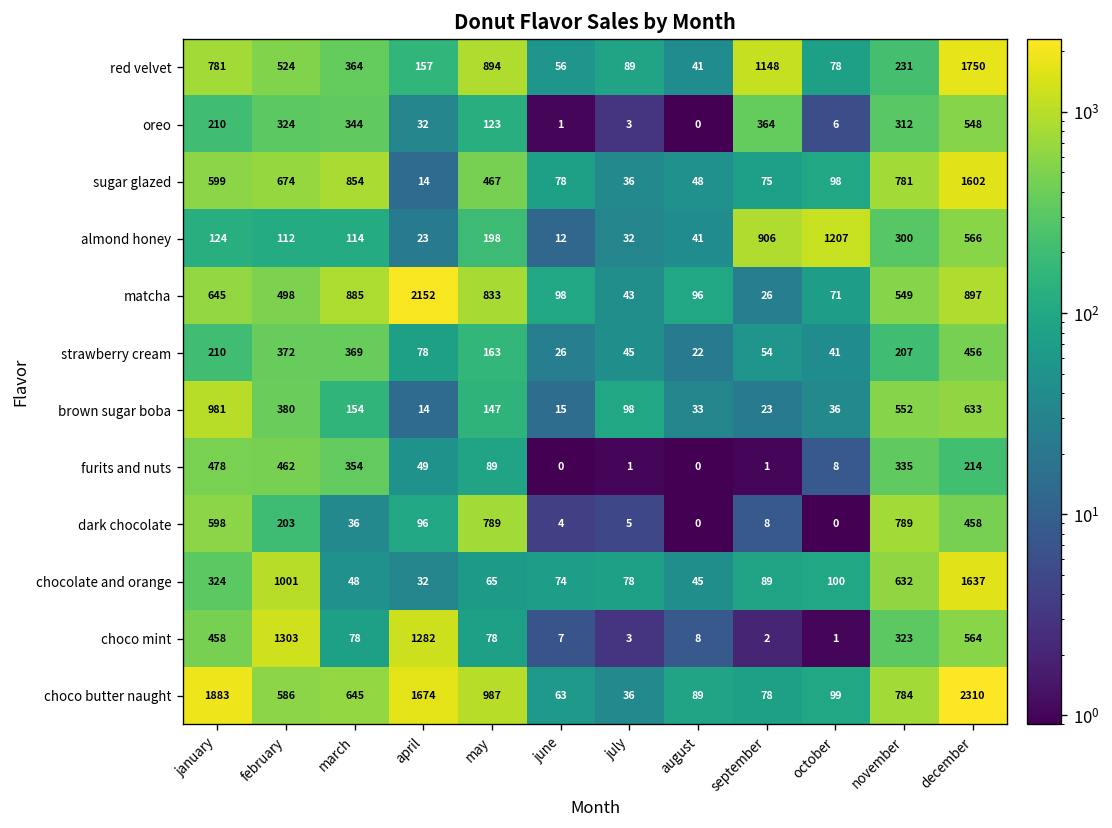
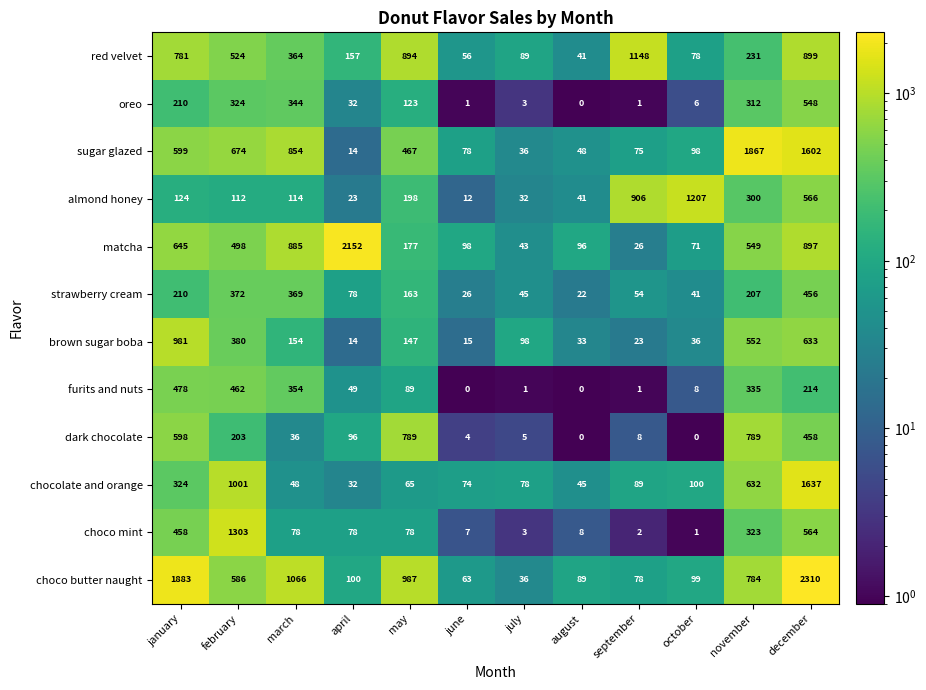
  {
    "red velvet": {
      "january": 781,
      "february": 524,
      "march": 364,
      "april": 157,
      "may": 894,
      "june": 56,
      "july": 89,
      "august": 41,
      "september": 1148,
      "october": 78,
      "november": 231,
-     "december": 1750
+     "december": 899
    },
    "oreo": {
      "january": 210,
      "february": 324,
      "march": 344,
      "april": 32,
      "may": 123,
      "june": 1,
      "july": 3,
      "august": 0,
-     "september": 364,
+     "september": 1,
      "october": 6,
      "november": 312,
      "december": 548
    },
    "sugar glazed": {
      "january": 599,
      "february": 674,
      "march": 854,
      "april": 14,
      "may": 467,
      "june": 78,
      "july": 36,
      "august": 48,
      "september": 75,
      "october": 98,
-     "november": 781,
+     "november": 1867,
      "december": 1602
    },
    "almond honey": {
      "january": 124,
      "february": 112,
      "march": 114,
      "april": 23,
      "may": 198,
      "june": 12,
      "july": 32,
      "august": 41,
      "september": 906,
      "october": 1207,
      "november": 300,
      "december": 566
    },
    "matcha": {
      "january": 645,
      "february": 498,
      "march": 885,
      "april": 2152,
-     "may": 833,
+     "may": 177,
      "june": 98,
      "july": 43,
      "august": 96,
      "september": 26,
      "october": 71,
      "november": 549,
      "december": 897
    },
    "strawberry cream": {
      "january": 210,
      "february": 372,
      "march": 369,
      "april": 78,
      "may": 163,
      "june": 26,
      "july": 45,
      "august": 22,
      "september": 54,
      "october": 41,
      "november": 207,
      "december": 456
    },
    "brown sugar boba": {
      "january": 981,
      "february": 380,
      "march": 154,
      "april": 14,
      "may": 147,
      "june": 15,
      "july": 98,
      "august": 33,
      "september": 23,
      "october": 36,
      "november": 552,
      "december": 633
    },
    "furits and nuts": {
      "january": 478,
      "february": 462,
      "march": 354,
      "april": 49,
      "may": 89,
      "june": 0,
      "july": 1,
      "august": 0,
      "september": 1,
      "october": 8,
      "november": 335,
      "december": 214
    },
    "dark chocolate": {
      "january": 598,
      "february": 203,
      "march": 36,
      "april": 96,
      "may": 789,
      "june": 4,
      "july": 5,
      "august": 0,
      "september": 8,
      "october": 0,
      "november": 789,
      "december": 458
    },
    "chocolate and orange": {
      "january": 324,
      "february": 1001,
      "march": 48,
      "april": 32,
      "may": 65,
      "june": 74,
      "july": 78,
      "august": 45,
      "september": 89,
      "october": 100,
      "november": 632,
      "december": 1637
    },
    "choco mint": {
      "january": 458,
      "february": 1303,
      "march": 78,
-     "april": 1282,
+     "april": 78,
      "may": 78,
      "june": 7,
      "july": 3,
      "august": 8,
      "september": 2,
      "october": 1,
      "november": 323,
      "december": 564
    },
    "choco butter naught": {
      "january": 1883,
      "february": 586,
-     "march": 645,
-     "april": 1674,
+     "march": 1066,
+     "april": 100,
      "may": 987,
      "june": 63,
      "july": 36,
      "august": 89,
      "september": 78,
      "october": 99,
      "november": 784,
      "december": 2310
    }
  }
